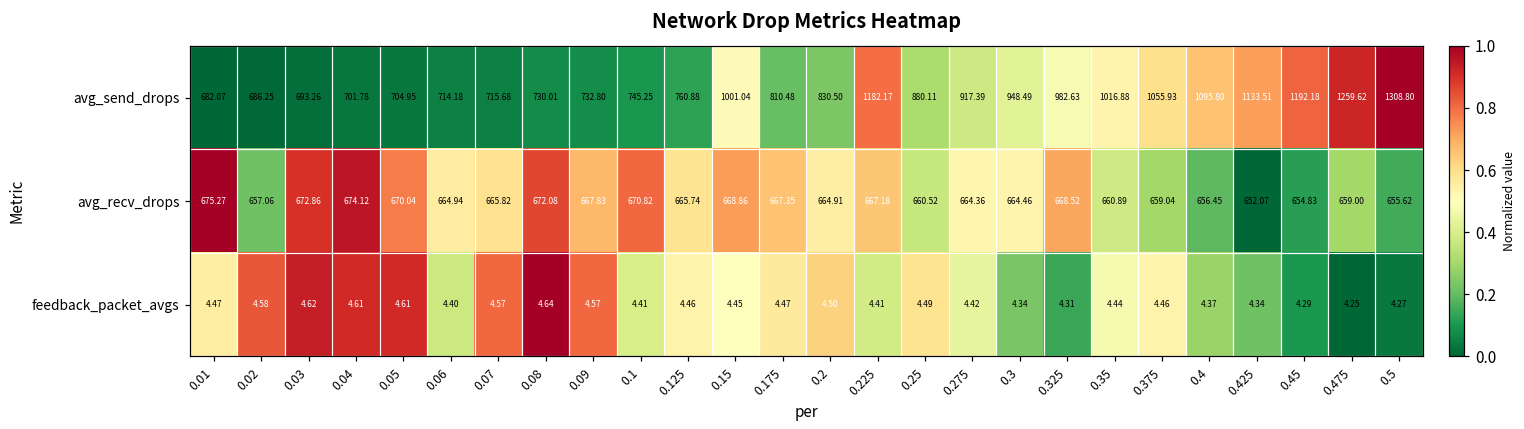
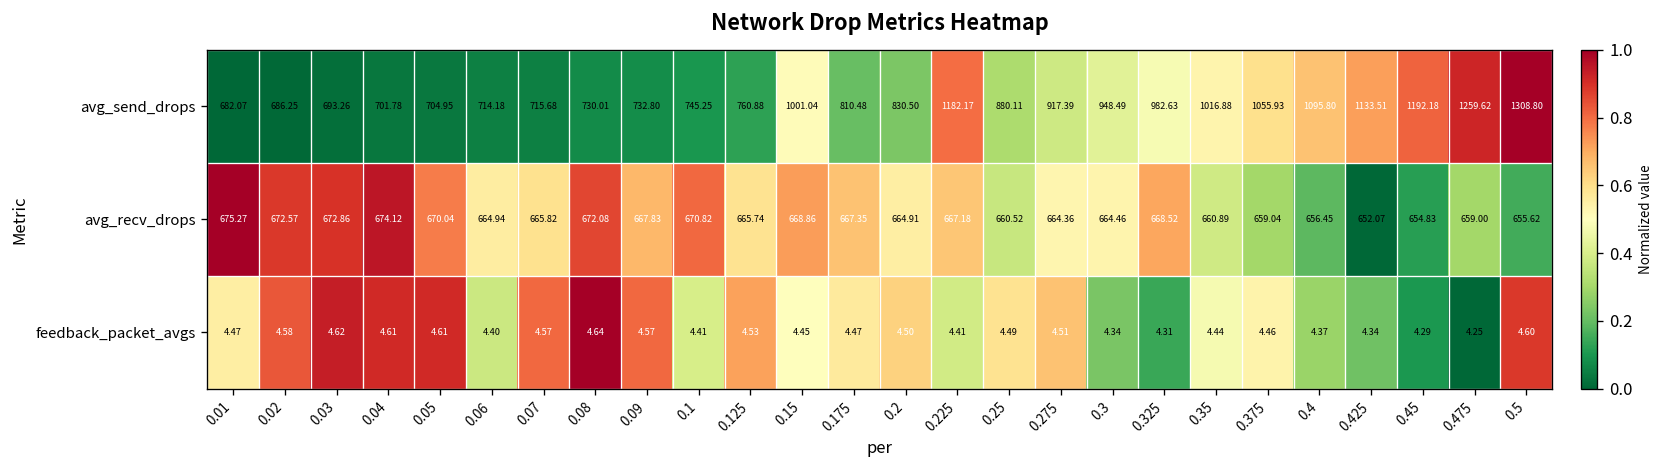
  {
    "avg_send_drops": {
      "0.01": 682.07,
      "0.02": 686.25,
      "0.03": 693.26,
      "0.04": 701.78,
      "0.05": 704.95,
      "0.06": 714.18,
      "0.07": 715.68,
      "0.08": 730.01,
      "0.09": 732.80,
      "0.1": 745.25,
      "0.125": 760.88,
      "0.15": 1001.04,
      "0.175": 810.48,
      "0.2": 830.50,
      "0.225": 1182.17,
      "0.25": 880.11,
      "0.275": 917.39,
      "0.3": 948.49,
      "0.325": 982.63,
      "0.35": 1016.88,
      "0.375": 1055.93,
      "0.4": 1095.80,
      "0.425": 1133.51,
      "0.45": 1192.18,
      "0.475": 1259.62,
      "0.5": 1308.80
    },
    "avg_recv_drops": {
      "0.01": 675.27,
-     "0.02": 657.06,
+     "0.02": 672.57,
      "0.03": 672.86,
      "0.04": 674.12,
      "0.05": 670.04,
      "0.06": 664.94,
      "0.07": 665.82,
      "0.08": 672.08,
      "0.09": 667.83,
      "0.1": 670.82,
      "0.125": 665.74,
      "0.15": 668.86,
      "0.175": 667.35,
      "0.2": 664.91,
      "0.225": 667.18,
      "0.25": 660.52,
      "0.275": 664.36,
      "0.3": 664.46,
      "0.325": 668.52,
      "0.35": 660.89,
      "0.375": 659.04,
      "0.4": 656.45,
      "0.425": 652.07,
      "0.45": 654.83,
      "0.475": 659.00,
      "0.5": 655.62
    },
    "feedback_packet_avgs": {
      "0.01": 4.47,
      "0.02": 4.58,
      "0.03": 4.62,
      "0.04": 4.61,
      "0.05": 4.61,
      "0.06": 4.40,
      "0.07": 4.57,
      "0.08": 4.64,
      "0.09": 4.57,
      "0.1": 4.41,
-     "0.125": 4.46,
+     "0.125": 4.53,
      "0.15": 4.45,
      "0.175": 4.47,
      "0.2": 4.50,
      "0.225": 4.41,
      "0.25": 4.49,
-     "0.275": 4.42,
+     "0.275": 4.51,
      "0.3": 4.34,
      "0.325": 4.31,
      "0.35": 4.44,
      "0.375": 4.46,
      "0.4": 4.37,
      "0.425": 4.34,
      "0.45": 4.29,
      "0.475": 4.25,
-     "0.5": 4.27
+     "0.5": 4.60
    }
  }
